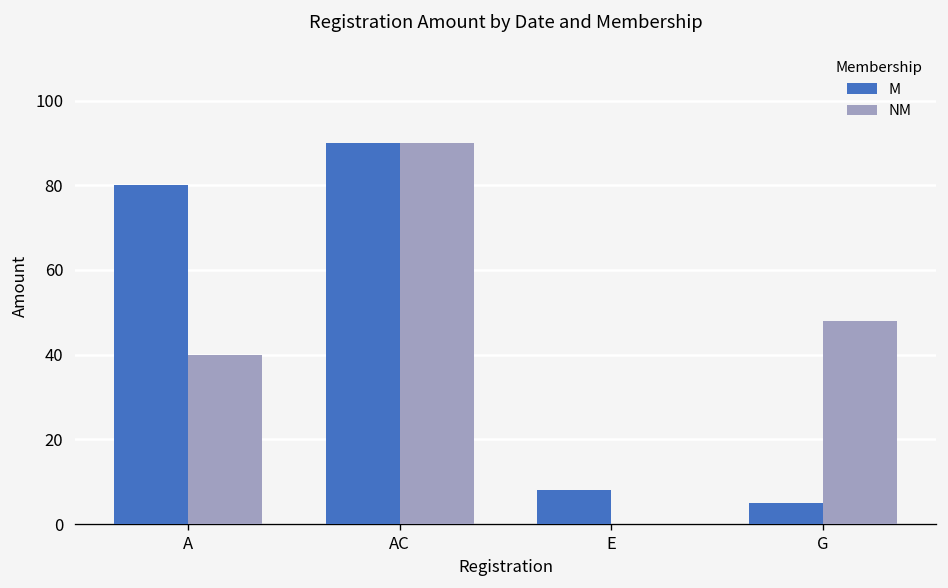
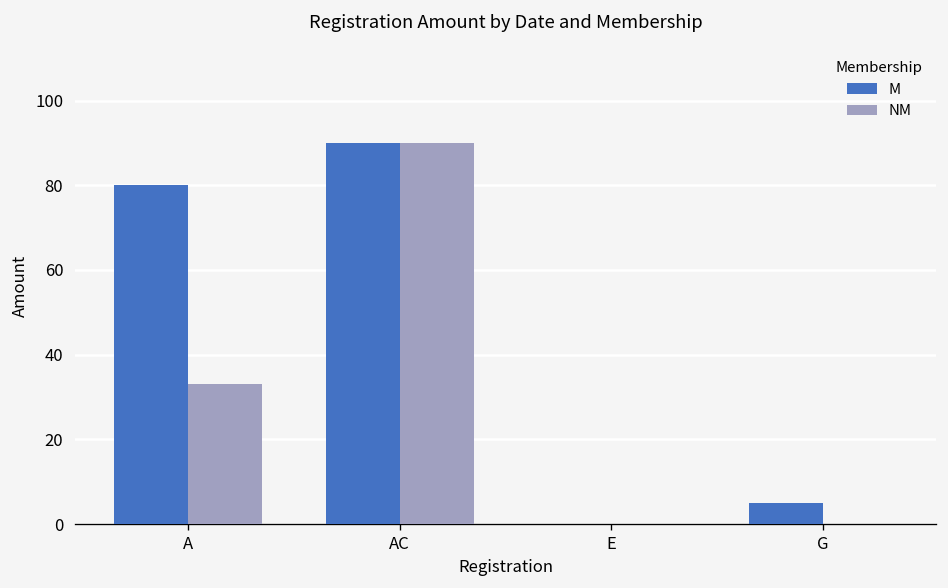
  {
    "M": {
      "A": 80,
      "AC": 90,
-     "E": 8,
+     "E": 0,
      "G": 5
    },
    "NM": {
-     "A": 40,
+     "A": 33,
      "AC": 90,
      "E": 0,
-     "G": 48
+     "G": 0
    }
  }
